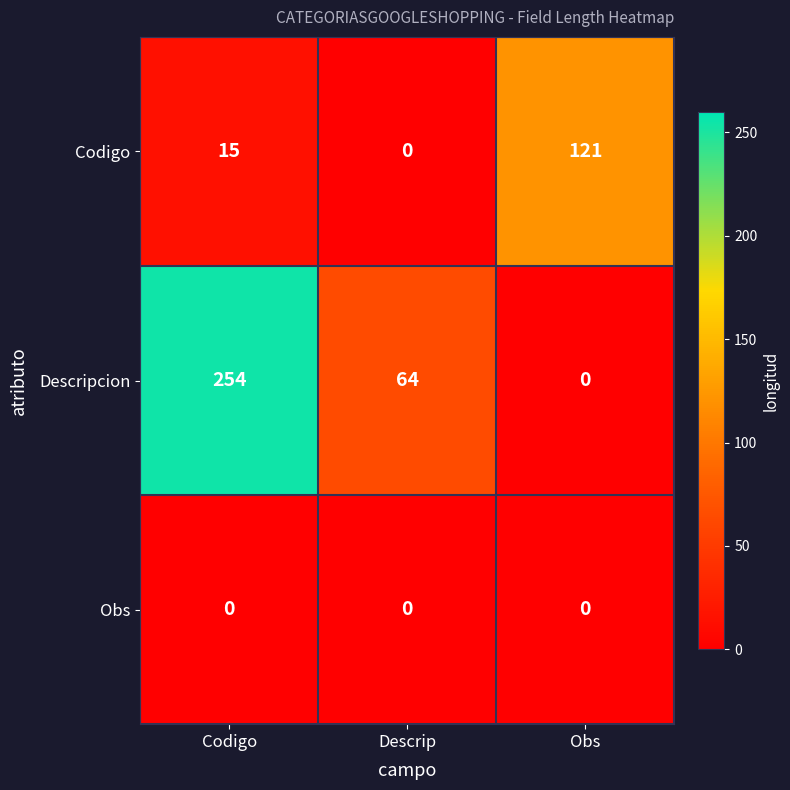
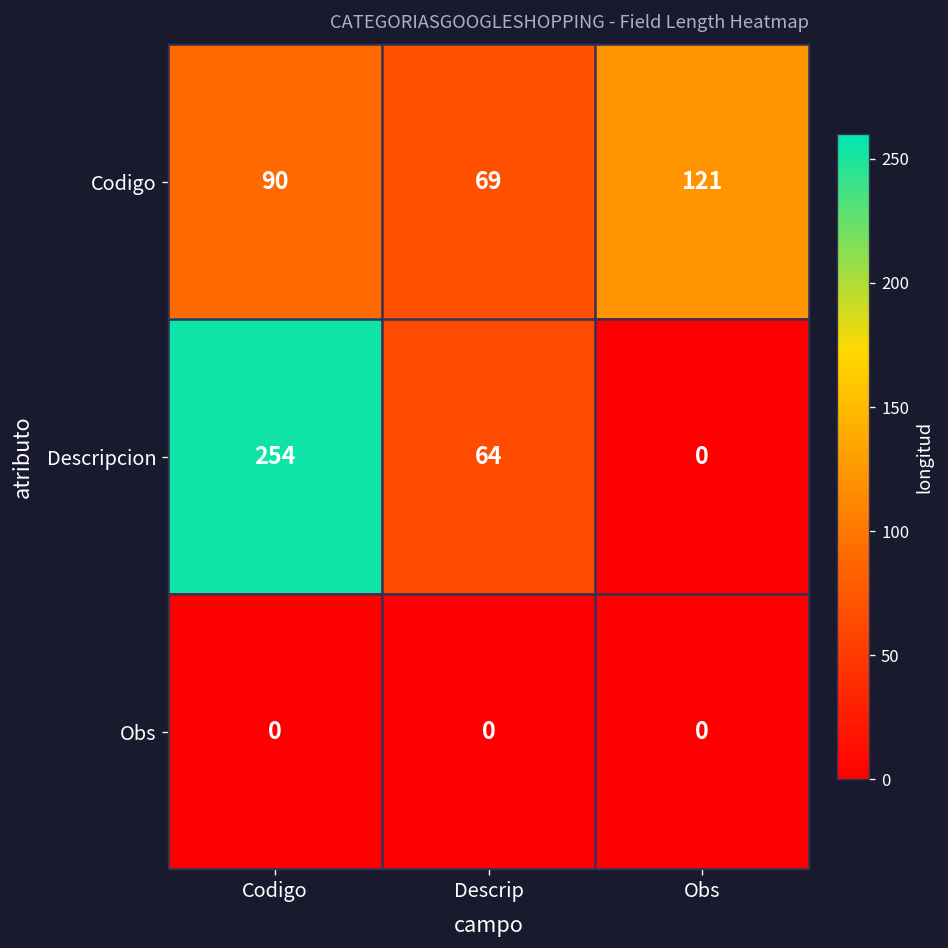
  {
    "Codigo": {
-     "Codigo": 15,
-     "Descrip": 0,
+     "Codigo": 90,
+     "Descrip": 69,
      "Obs": 121
    },
    "Descripcion": {
      "Codigo": 254,
      "Descrip": 64,
      "Obs": 0
    },
    "Obs": {
      "Codigo": 0,
      "Descrip": 0,
      "Obs": 0
    }
  }
